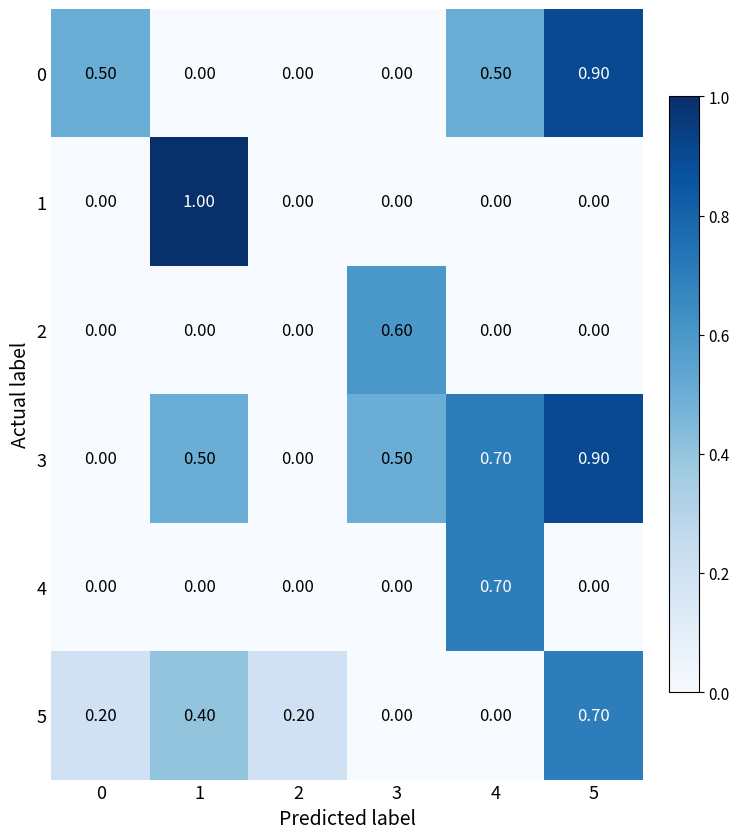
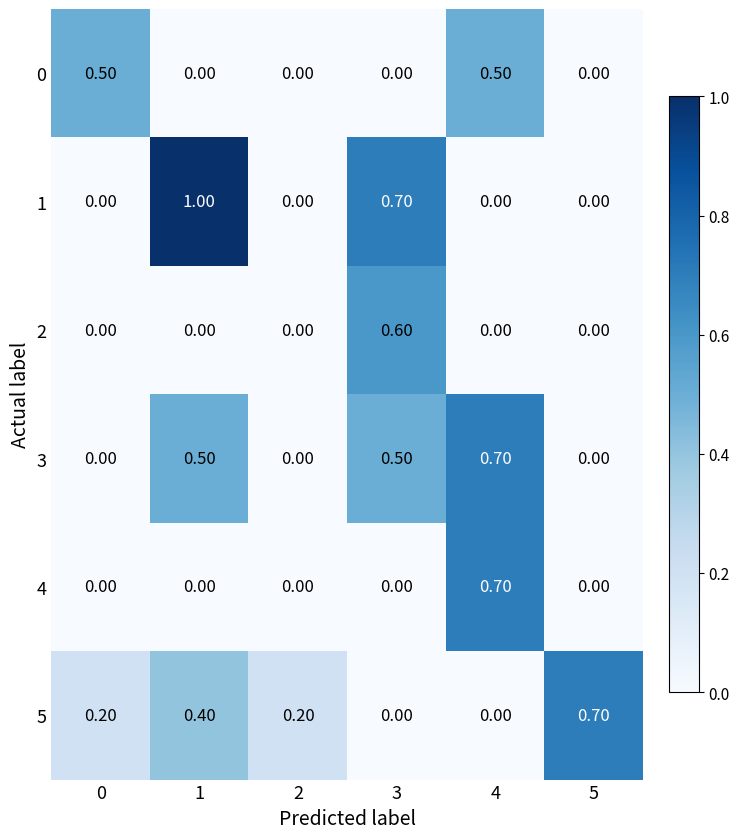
  {
    "0": {
      "0": 0.50,
      "1": 0.00,
      "2": 0.00,
      "3": 0.00,
      "4": 0.50,
-     "5": 0.90
+     "5": 0.00
    },
    "1": {
      "0": 0.00,
      "1": 1.00,
      "2": 0.00,
-     "3": 0.00,
+     "3": 0.70,
      "4": 0.00,
      "5": 0.00
    },
    "2": {
      "0": 0.00,
      "1": 0.00,
      "2": 0.00,
      "3": 0.60,
      "4": 0.00,
      "5": 0.00
    },
    "3": {
      "0": 0.00,
      "1": 0.50,
      "2": 0.00,
      "3": 0.50,
      "4": 0.70,
-     "5": 0.90
+     "5": 0.00
    },
    "4": {
      "0": 0.00,
      "1": 0.00,
      "2": 0.00,
      "3": 0.00,
      "4": 0.70,
      "5": 0.00
    },
    "5": {
      "0": 0.20,
      "1": 0.40,
      "2": 0.20,
      "3": 0.00,
      "4": 0.00,
      "5": 0.70
    }
  }
